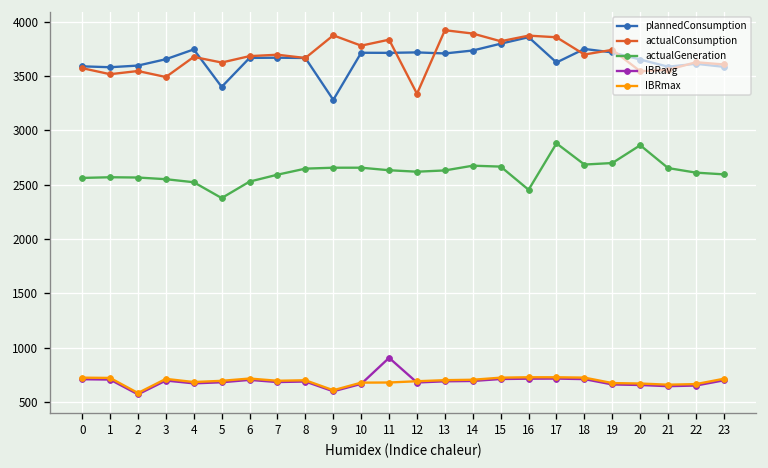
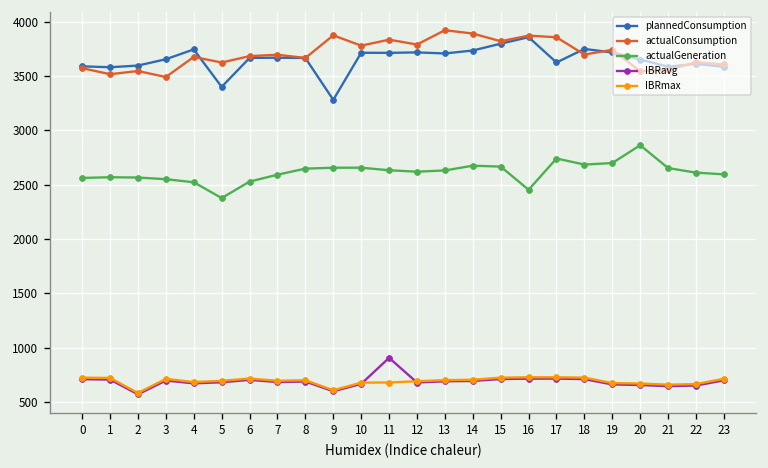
  {
    "plannedConsumption": {
      "1": 3600,
      "2": 3600,
      "3": 3700,
      "4": 3700,
      "5": 3400,
      "9": 3300,
      "10": 3700,
      "11": 3700,
      "12": 3700,
      "13": 3700,
      "14": 3700,
      "17": 3600,
      "18": 3700
    },
    "actualConsumption": {
      "1": 3500,
      "2": 3500,
      "3": 3500,
      "4": 3700,
      "5": 3600,
      "9": 3900,
      "10": 3800,
      "11": 3800,
-     "12": 3300,
+     "12": 3800,
      "13": 3900,
      "14": 3900,
      "17": 3900,
      "18": 3700
    },
    "actualGeneration": {
      "0": 2600,
      "1": 2600,
      "2": 2600,
      "3": 2600,
      "4": 2500,
      "5": 2400,
      "6": 2500,
      "7": 2600,
      "8": 2600,
      "9": 2700,
      "10": 2700,
      "11": 2600,
      "12": 2600,
      "13": 2600,
      "14": 2700,
      "15": 2700,
      "16": 2500,
-     "17": 2900,
+     "17": 2700,
      "18": 2700,
      "19": 2700,
      "20": 2900,
      "21": 2700,
      "22": 2600,
      "23": 2600
    },
    "IBRavg": {
      "11": 900
    },
    "IBRmax": {
      "11": 700
    }
  }
